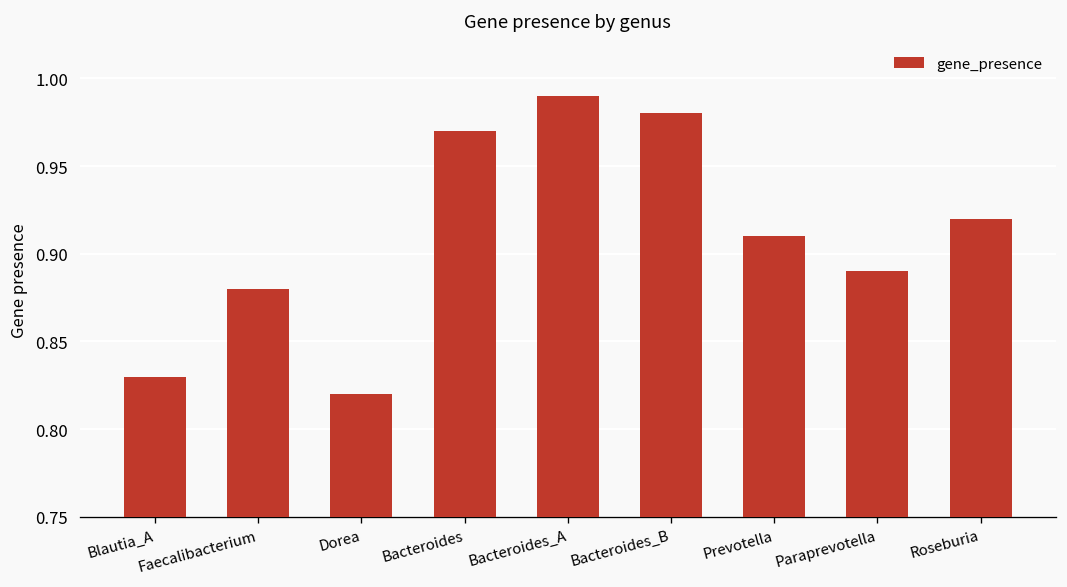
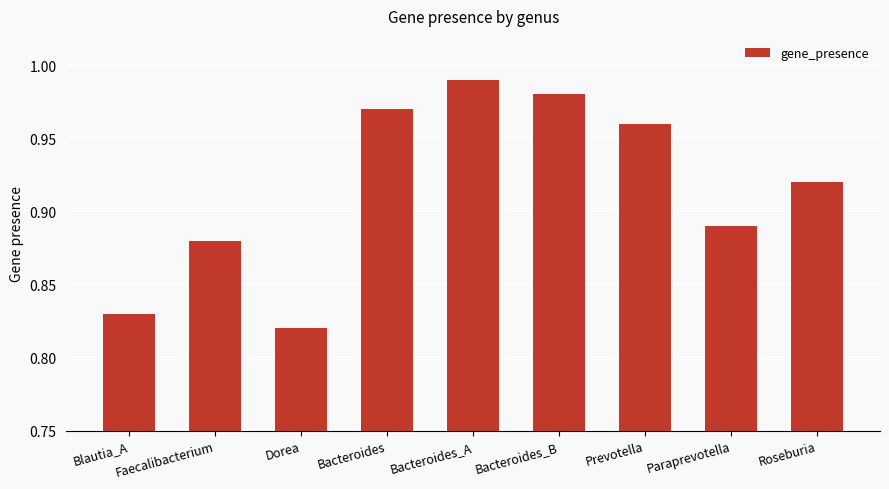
  {
    "Blautia_A": 0.83,
    "Faecalibacterium": 0.88,
    "Dorea": 0.82,
    "Bacteroides": 0.97,
    "Bacteroides_A": 0.99,
    "Bacteroides_B": 0.98,
-   "Prevotella": 0.91,
+   "Prevotella": 0.96,
    "Paraprevotella": 0.89,
    "Roseburia": 0.92
  }
